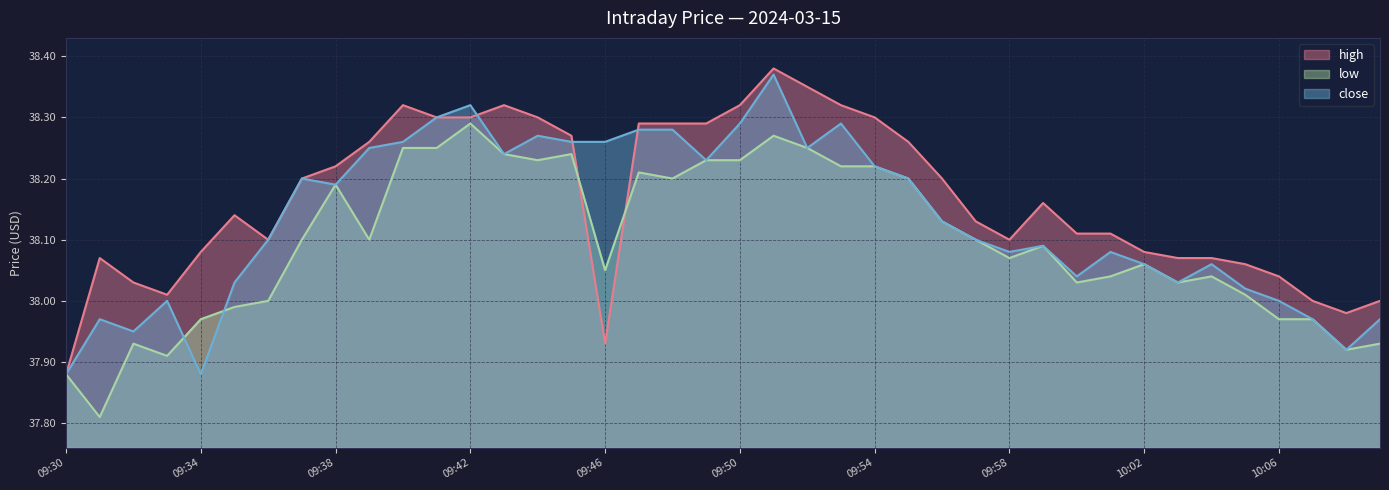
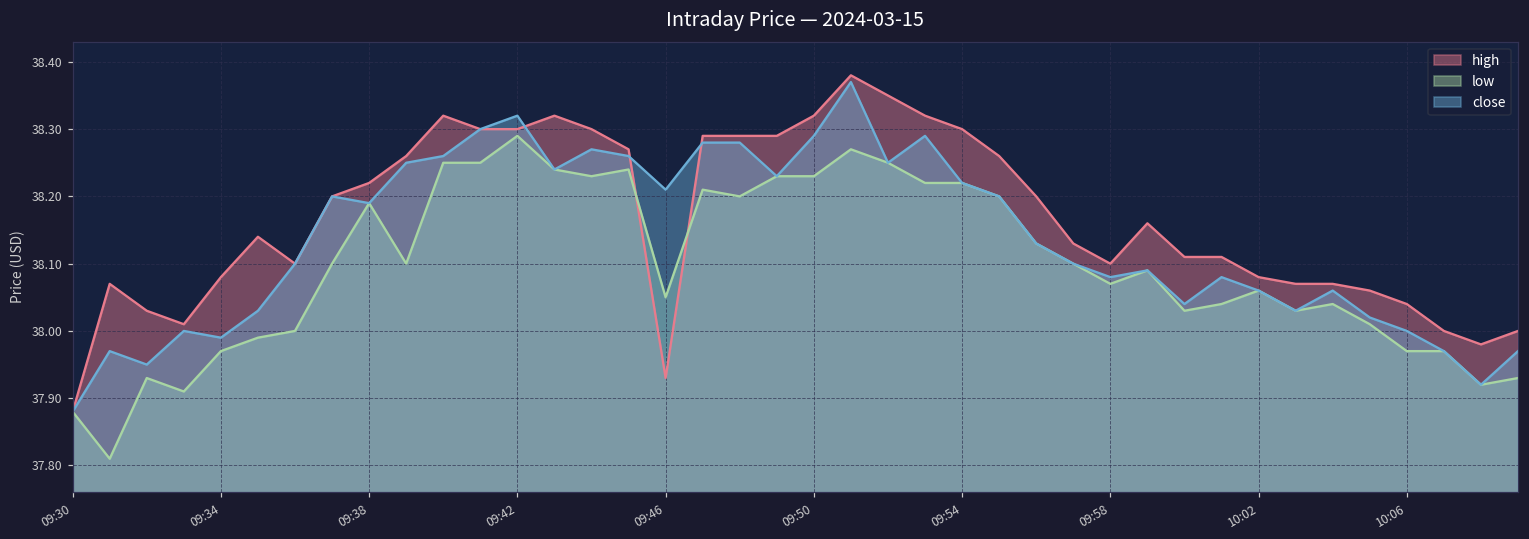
  {
    "high": {
      "09:34": 38.08,
      "09:38": 38.22,
      "09:42": 38.30,
      "09:46": 37.93,
      "09:50": 38.32,
      "09:54": 38.30,
      "09:58": 38.10,
      "10:02": 38.08,
      "10:06": 38.04
    },
    "low": {
      "09:34": 37.97,
      "09:42": 38.29,
      "09:46": 38.05,
      "09:50": 38.23,
      "09:58": 38.07,
      "10:06": 37.97
    },
    "close": {
-     "09:34": 37.88,
+     "09:34": 37.99,
      "09:42": 38.32,
-     "09:46": 38.26,
+     "09:46": 38.21,
      "09:50": 38.29,
      "09:58": 38.08,
      "10:06": 38.00
    }
  }
